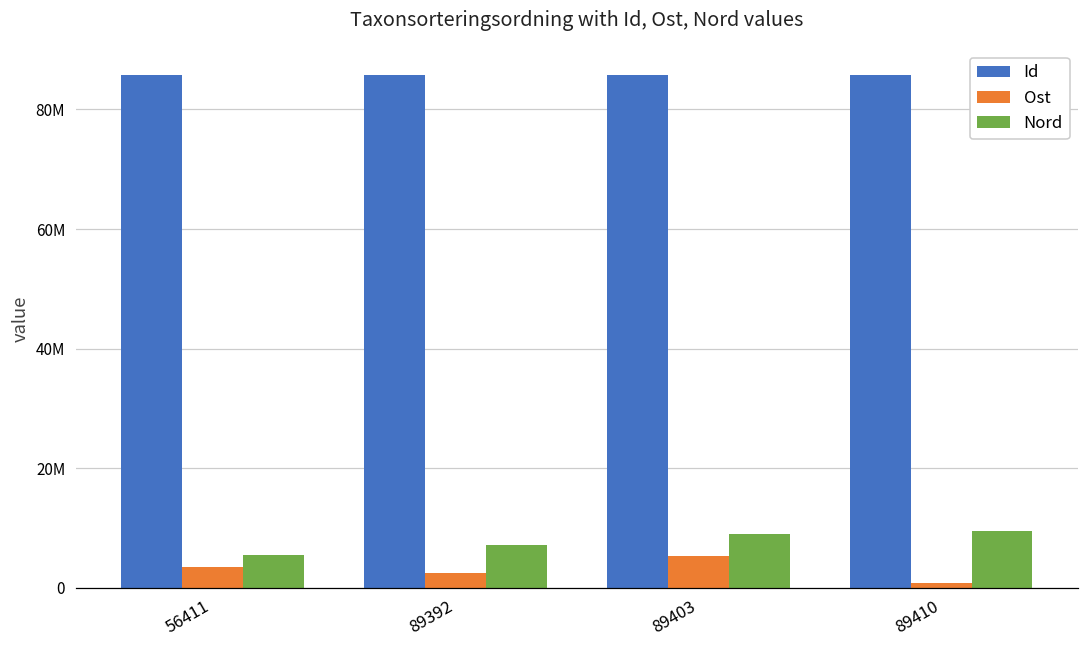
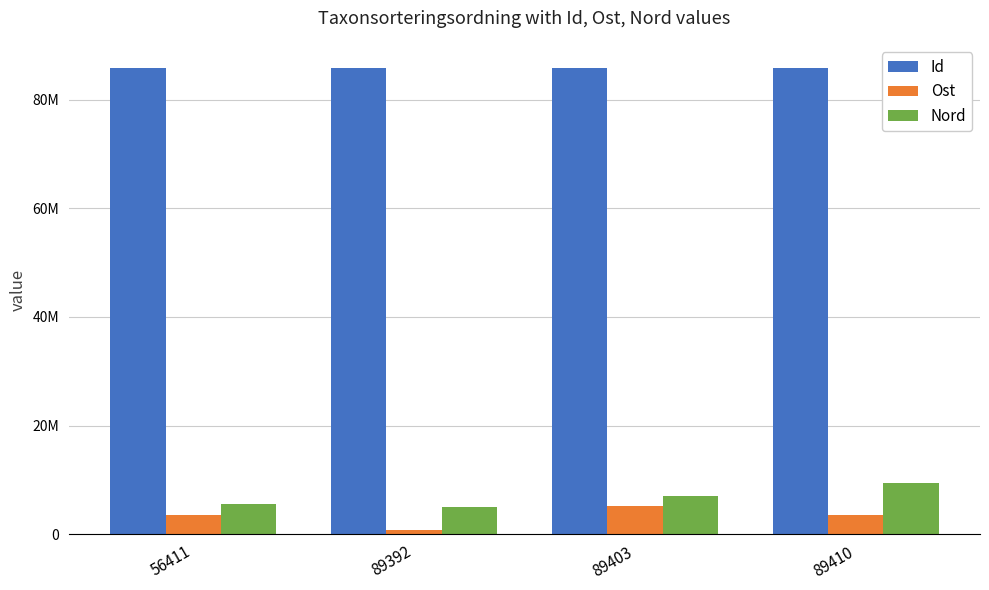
  {
    "Id": {
      "56411": 86000000,
      "89392": 86000000,
      "89403": 86000000,
      "89410": 86000000
    },
    "Ost": {
      "56411": 3000000,
-     "89392": 2000000,
+     "89392": 1000000,
      "89403": 5000000,
-     "89410": 1000000
+     "89410": 4000000
    },
    "Nord": {
      "56411": 5000000,
-     "89392": 7000000,
-     "89403": 9000000,
+     "89392": 5000000,
+     "89403": 7000000,
      "89410": 9000000
    }
  }
